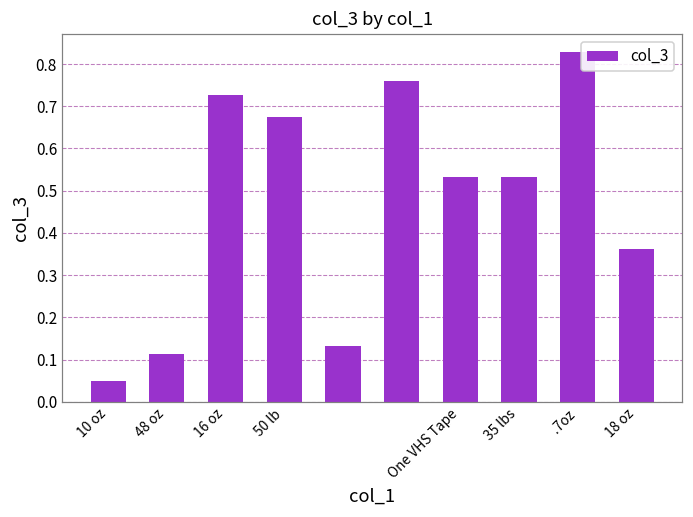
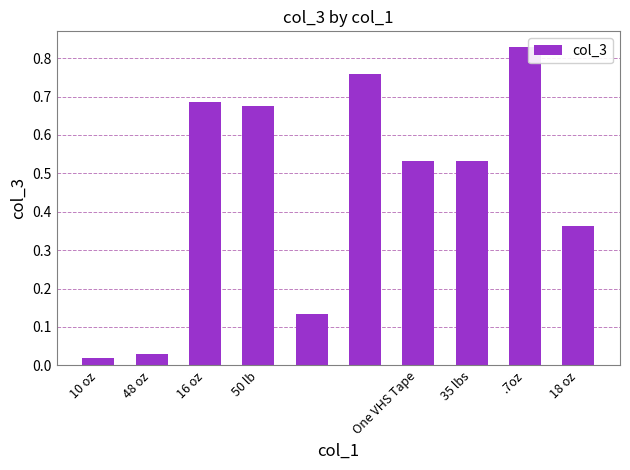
  {
-   "10 oz": 0.05,
-   "48 oz": 0.11,
-   "16 oz": 0.73,
+   "10 oz": 0.02,
+   "48 oz": 0.03,
+   "16 oz": 0.69,
    "50 lb": 0.68,
    "One VHS Tape": 0.53,
    "35 lbs": 0.53,
    ".7oz": 0.83,
    "18 oz": 0.36
  }
